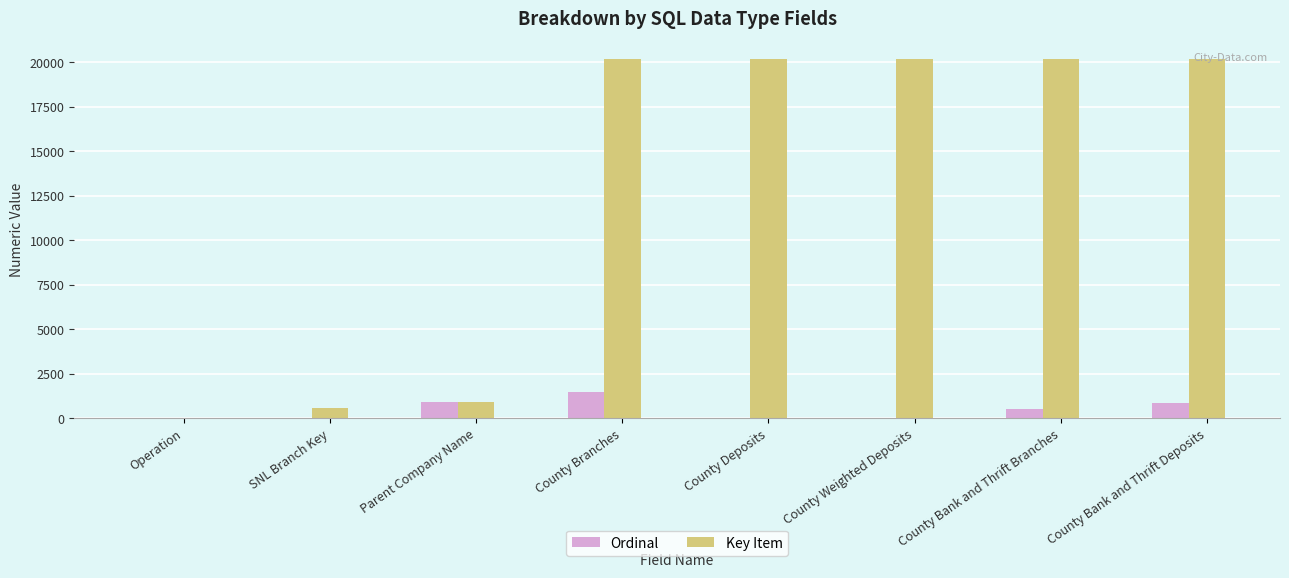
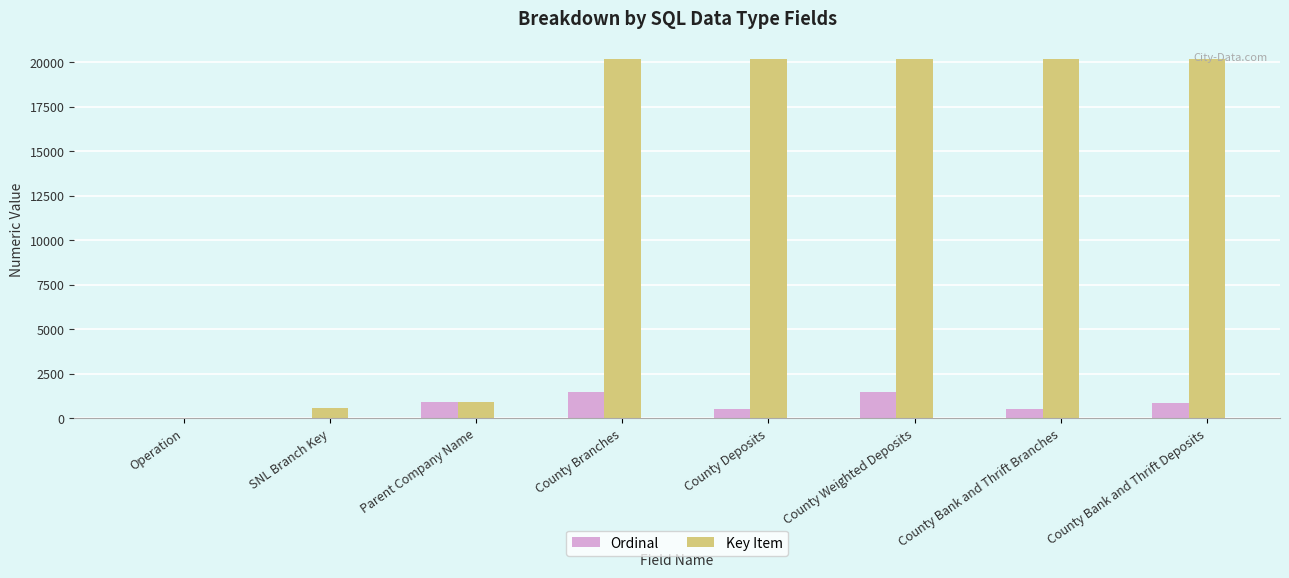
  {
    "Ordinal": {
      "Operation": 0,
      "Parent Company Name": 900,
      "County Branches": 1500,
-     "County Deposits": 0,
-     "County Weighted Deposits": 0,
+     "County Deposits": 500,
+     "County Weighted Deposits": 1500,
      "County Bank and Thrift Branches": 500,
      "County Bank and Thrift Deposits": 900
    },
    "Key Item": {
      "Operation": 0,
      "SNL Branch Key": 600,
      "Parent Company Name": 900,
      "County Branches": 20200,
      "County Deposits": 20200,
      "County Weighted Deposits": 20200,
      "County Bank and Thrift Branches": 20200,
      "County Bank and Thrift Deposits": 20200
    }
  }
